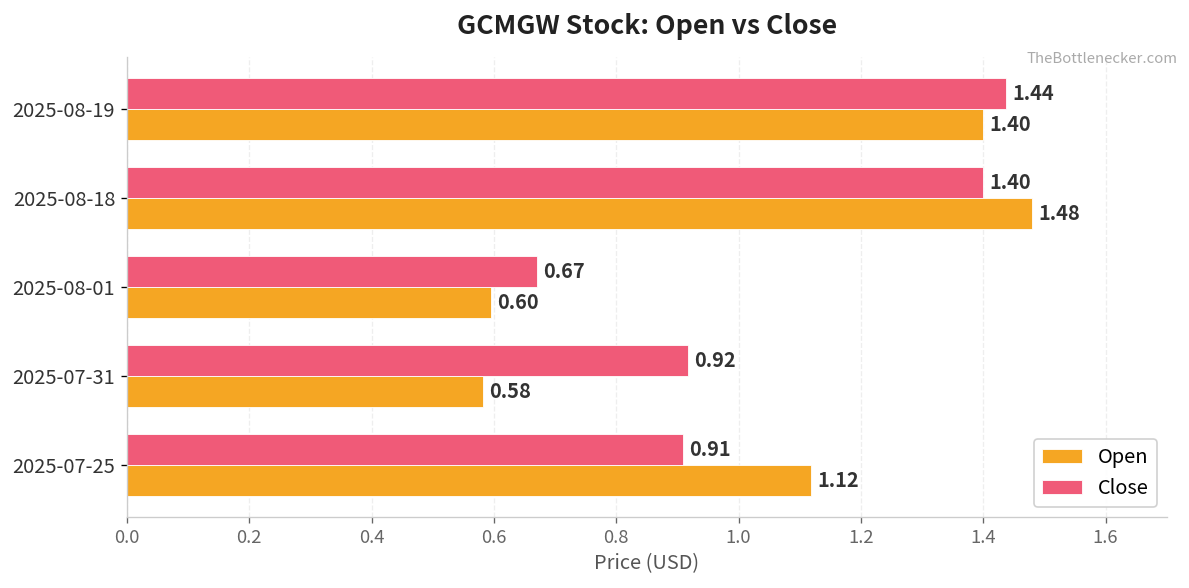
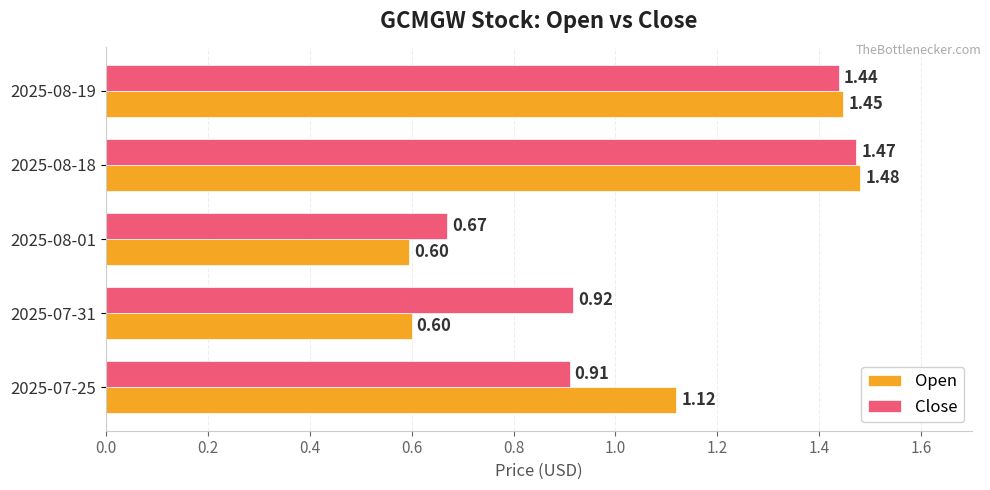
  {
    "Open": {
-     "2025-08-19": 1.40,
+     "2025-08-19": 1.45,
      "2025-08-18": 1.48,
      "2025-08-01": 0.60,
-     "2025-07-31": 0.58,
+     "2025-07-31": 0.60,
      "2025-07-25": 1.12
    },
    "Close": {
      "2025-08-19": 1.44,
-     "2025-08-18": 1.40,
+     "2025-08-18": 1.47,
      "2025-08-01": 0.67,
      "2025-07-31": 0.92,
      "2025-07-25": 0.91
    }
  }
